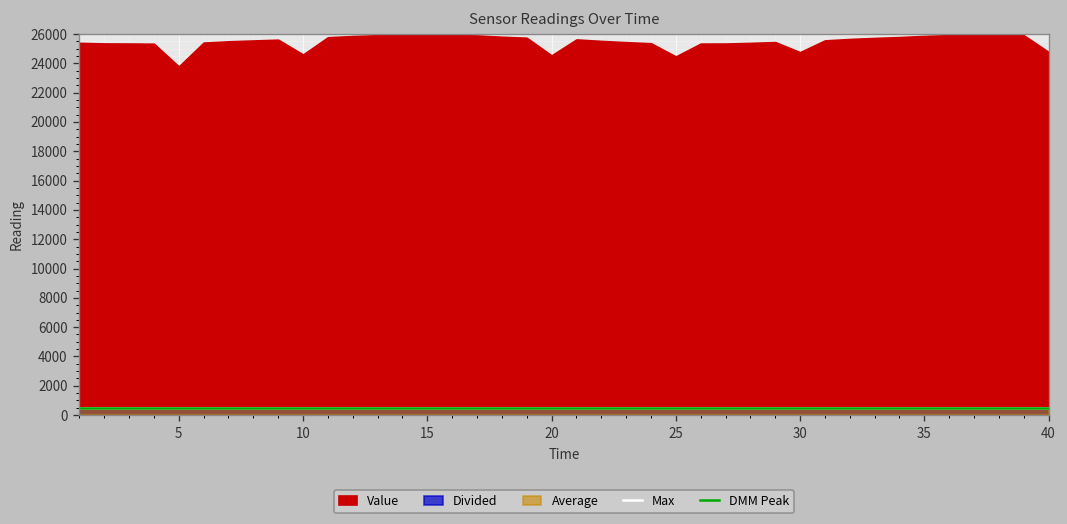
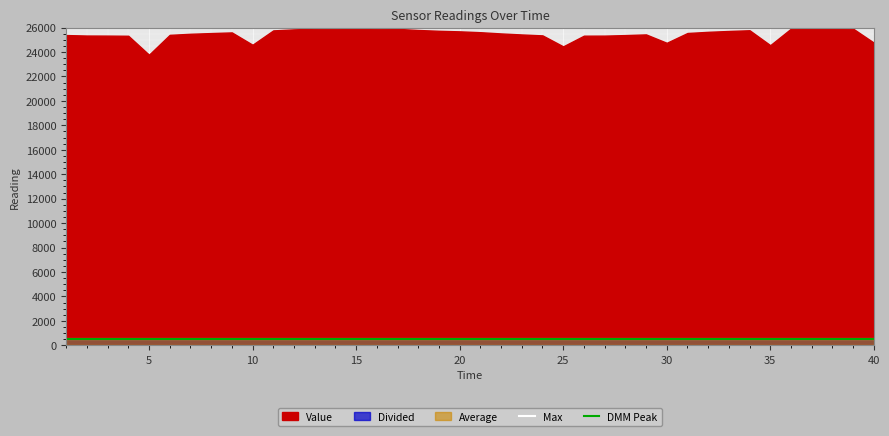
  {
    "Value": {
      "5": 23800,
      "10": 24600,
      "15": 25900,
-     "20": 24500,
+     "20": 25700,
      "25": 24500,
      "30": 24800,
-     "35": 25900,
+     "35": 24600,
      "40": 24800
    },
    "Average": {
      "5": 500,
      "10": 500,
      "15": 500,
      "20": 500,
      "25": 500,
      "30": 500,
      "35": 500,
      "40": 500
    }
  }
